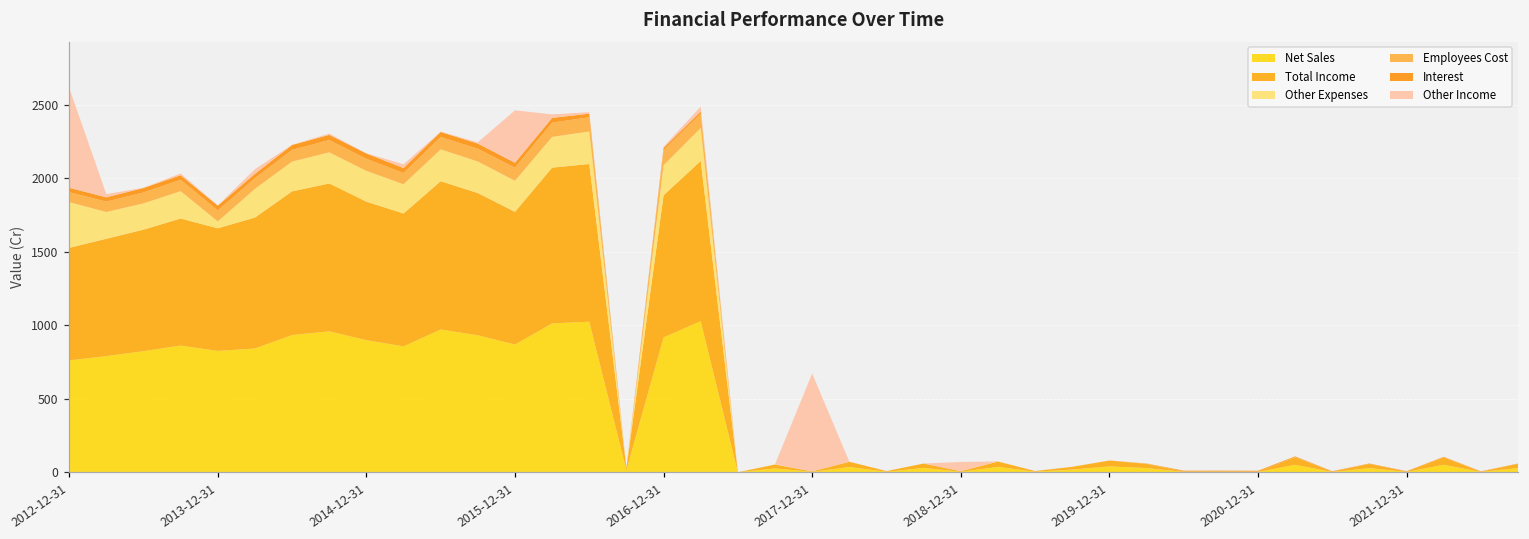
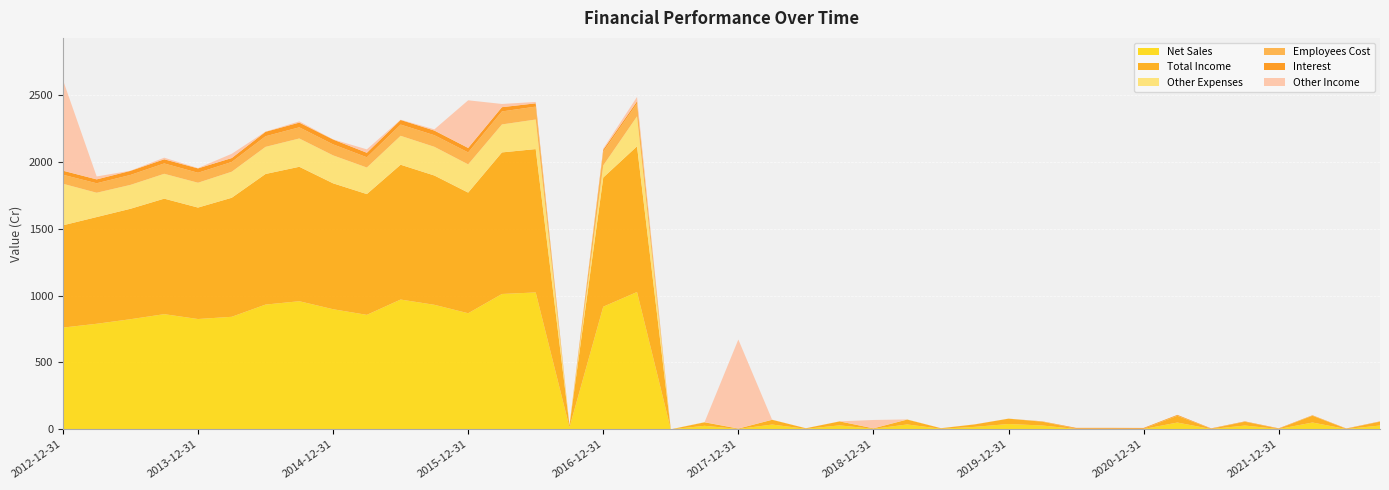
  {
    "Other Expenses": {
      "2012-12-31": 310,
-     "2013-12-31": 50,
+     "2013-12-31": 190,
      "2014-12-31": 210,
      "2015-12-31": 210,
-     "2016-12-31": 200
+     "2016-12-31": 90
    },
    "Other Income": {
      "2012-12-31": 680,
      "2015-12-31": 360,
      "2017-12-31": 670,
      "2018-12-31": 60
    }
  }
